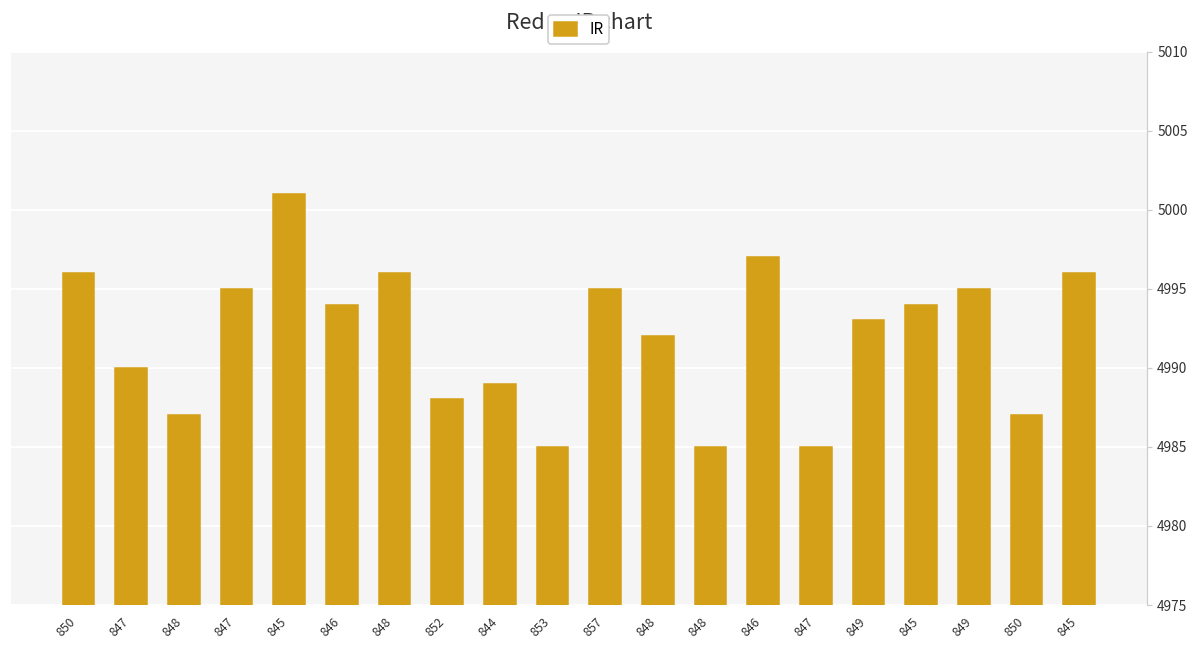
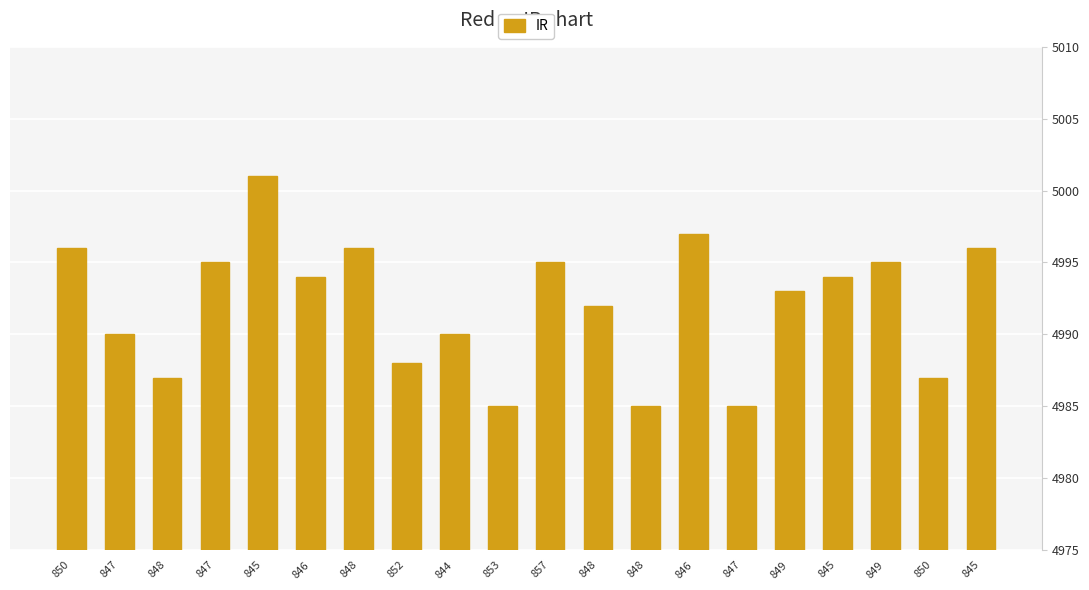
  {
    "852": 4988,
-   "844": 4989,
+   "844": 4990,
    "853": 4985,
    "857": 4995
  }
